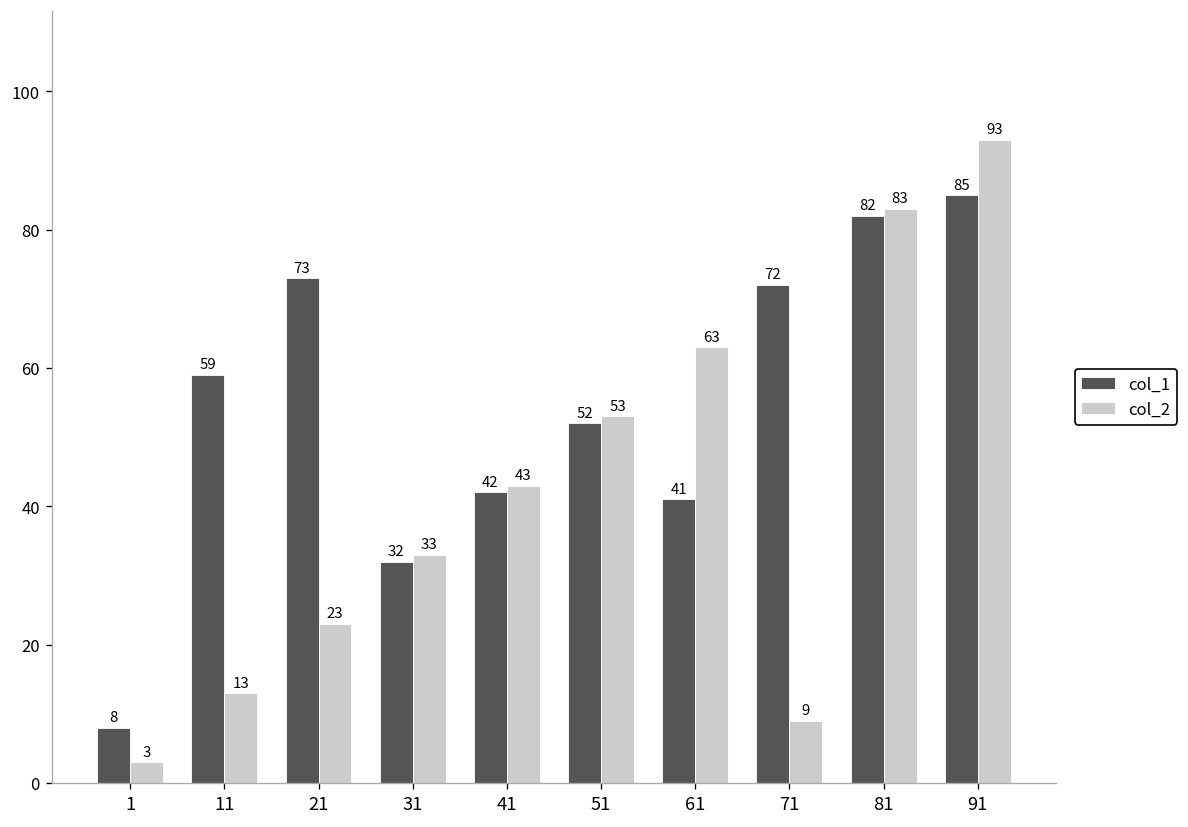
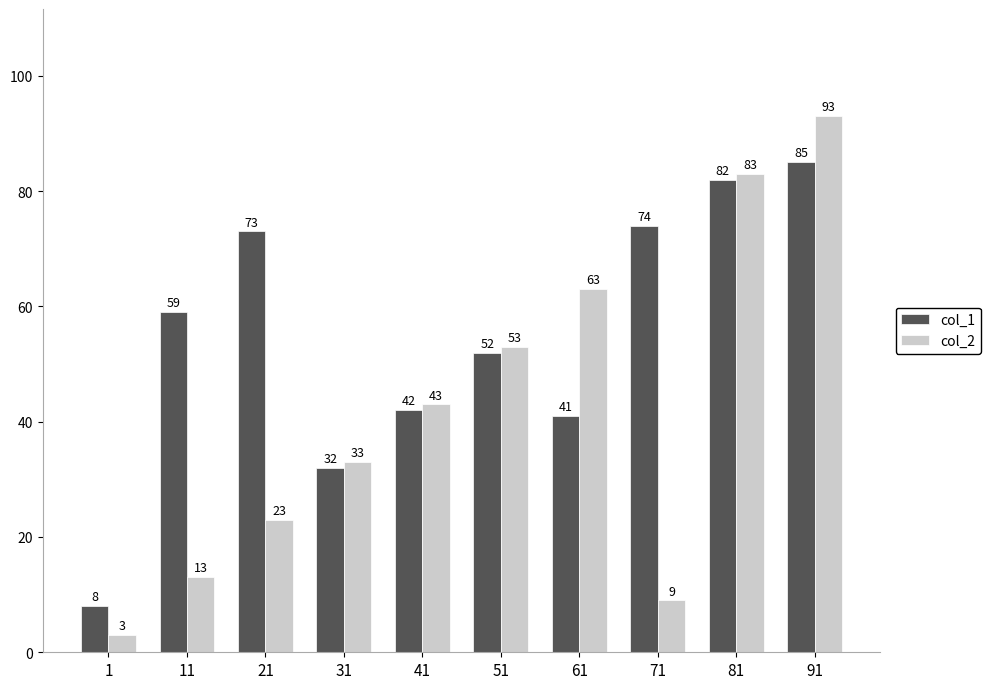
  {
    "col_1": {
      "1": 8,
      "11": 59,
      "21": 73,
      "31": 32,
      "41": 42,
      "51": 52,
      "61": 41,
-     "71": 72,
+     "71": 74,
      "81": 82,
      "91": 85
    },
    "col_2": {
      "1": 3,
      "11": 13,
      "21": 23,
      "31": 33,
      "41": 43,
      "51": 53,
      "61": 63,
      "71": 9,
      "81": 83,
      "91": 93
    }
  }
